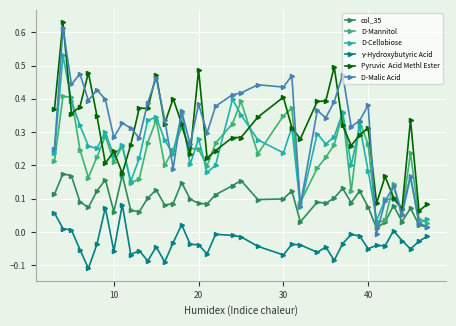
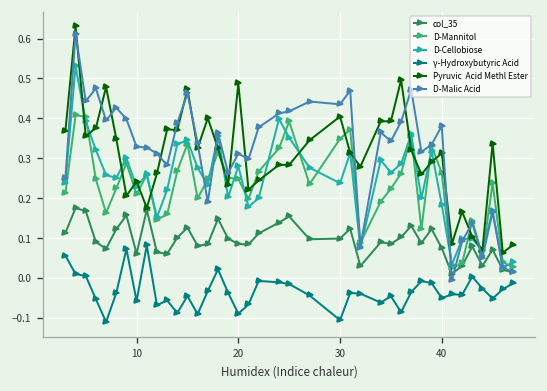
  {
    "D-Cellobiose": {
      "10": 0.23,
      "20": 0.28,
      "30": 0.24,
      "40": 0.18
    },
    "γ-Hydroxybutyric Acid": {
      "10": -0.06,
-     "20": -0.04,
-     "30": -0.07,
+     "20": -0.09,
+     "30": -0.11,
      "40": -0.05
    },
    "Pyruvic Acid Methl Ester": {
      "10": 0.24,
      "20": 0.49,
      "30": 0.40,
      "40": 0.31
    },
    "D-Malic Acid": {
-     "10": 0.28,
-     "20": 0.38,
+     "10": 0.33,
+     "20": 0.31,
      "30": 0.44,
      "40": 0.38
    }
  }
